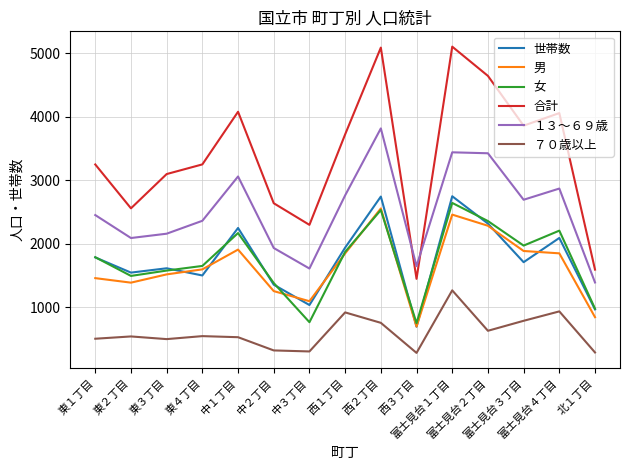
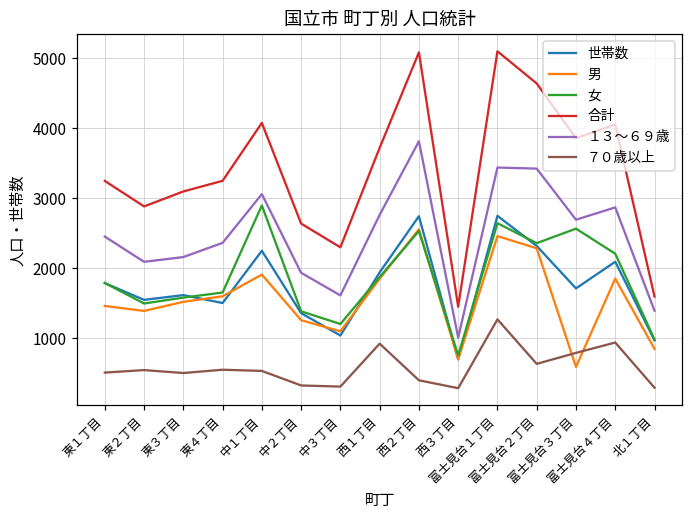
  {
    "世帯数": {
      "東２丁目": 1500,
      "東４丁目": 1500,
      "中１丁目": 2200,
      "中３丁目": 1000,
      "西１丁目": 1900,
      "西２丁目": 2700,
      "富士見台１丁目": 2700,
      "富士見台３丁目": 1700,
      "富士見台４丁目": 2100
    },
    "男": {
      "東１丁目": 1500,
      "東２丁目": 1400,
      "東３丁目": 1500,
      "東４丁目": 1600,
      "中１丁目": 1900,
      "中２丁目": 1300,
      "中３丁目": 1100,
      "富士見台１丁目": 2500,
-     "富士見台３丁目": 1900,
+     "富士見台３丁目": 600,
      "富士見台４丁目": 1800,
      "北１丁目": 800
    },
    "女": {
      "東２丁目": 1500,
      "東４丁目": 1700,
-     "中１丁目": 2200,
-     "中３丁目": 800,
+     "中１丁目": 2900,
+     "中３丁目": 1200,
      "西３丁目": 800,
      "富士見台１丁目": 2600,
      "富士見台２丁目": 2400,
-     "富士見台３丁目": 2000,
+     "富士見台３丁目": 2600,
      "富士見台４丁目": 2200
    },
    "合計": {
      "東１丁目": 3200,
-     "東２丁目": 2600,
+     "東２丁目": 2900,
      "東３丁目": 3100,
      "東４丁目": 3200,
      "中１丁目": 4100,
      "中２丁目": 2600,
      "中３丁目": 2300,
      "西１丁目": 3700,
      "西２丁目": 5100,
      "西３丁目": 1400,
      "富士見台１丁目": 5100,
      "富士見台２丁目": 4600,
      "北１丁目": 1600
    },
    "１３～６９歳": {
      "東１丁目": 2500,
      "東２丁目": 2100,
      "東３丁目": 2200,
      "東４丁目": 2400,
      "中１丁目": 3100,
      "中２丁目": 1900,
      "中３丁目": 1600,
      "西１丁目": 2800,
      "西２丁目": 3800,
-     "西３丁目": 1600,
+     "西３丁目": 1000,
      "富士見台１丁目": 3400,
      "富士見台２丁目": 3400,
      "富士見台３丁目": 2700,
      "富士見台４丁目": 2900,
      "北１丁目": 1400
    },
    "７０歳以上": {
      "東１丁目": 500,
      "東２丁目": 500,
      "東３丁目": 500,
      "東４丁目": 500,
      "中１丁目": 500,
      "中２丁目": 300,
      "中３丁目": 300,
      "西１丁目": 900,
-     "西２丁目": 800,
+     "西２丁目": 400,
      "西３丁目": 300,
      "富士見台１丁目": 1300,
      "富士見台２丁目": 600,
      "富士見台３丁目": 800,
      "富士見台４丁目": 900,
      "北１丁目": 300
    }
  }
